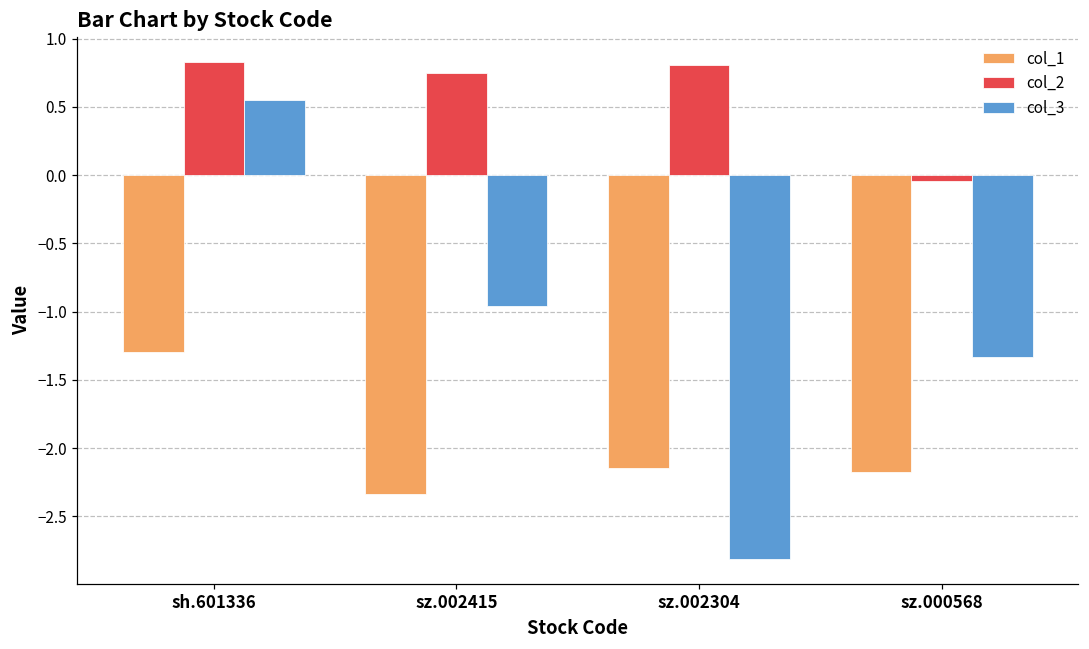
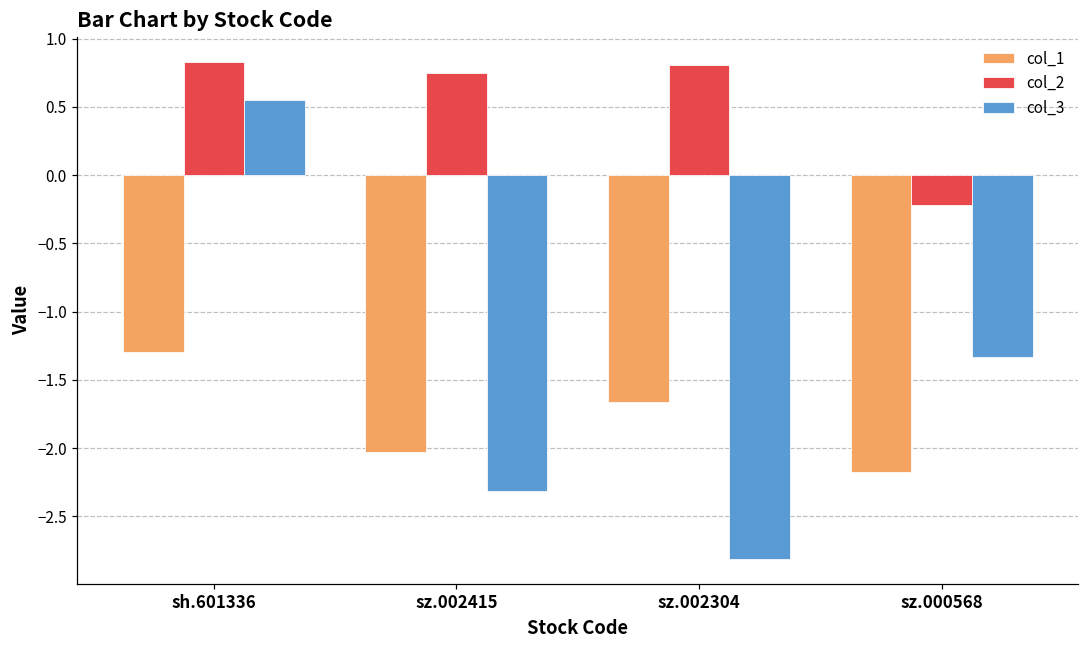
  {
    "col_1": {
      "sh.601336": -1.30,
-     "sz.002415": -2.33,
-     "sz.002304": -2.15,
+     "sz.002415": -2.03,
+     "sz.002304": -1.66,
      "sz.000568": -2.18
    },
    "col_2": {
      "sh.601336": 0.83,
      "sz.002415": 0.75,
      "sz.002304": 0.80,
-     "sz.000568": -0.04
+     "sz.000568": -0.22
    },
    "col_3": {
      "sh.601336": 0.55,
-     "sz.002415": -0.96,
+     "sz.002415": -2.32,
      "sz.002304": -2.81,
      "sz.000568": -1.33
    }
  }
